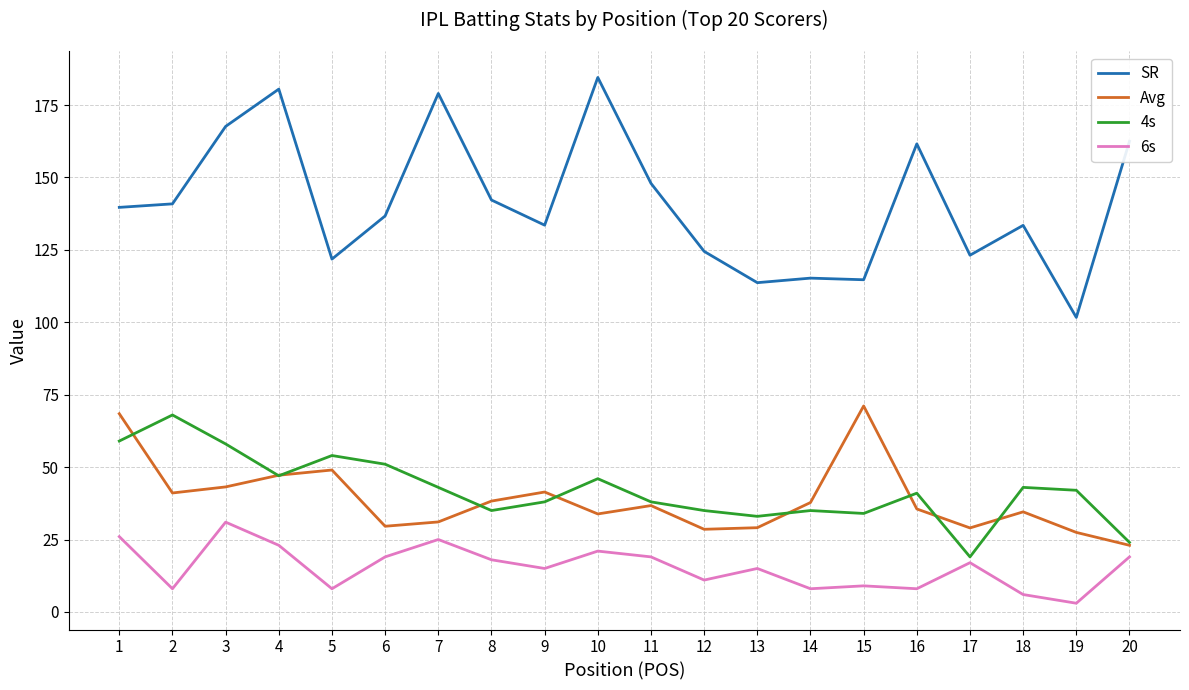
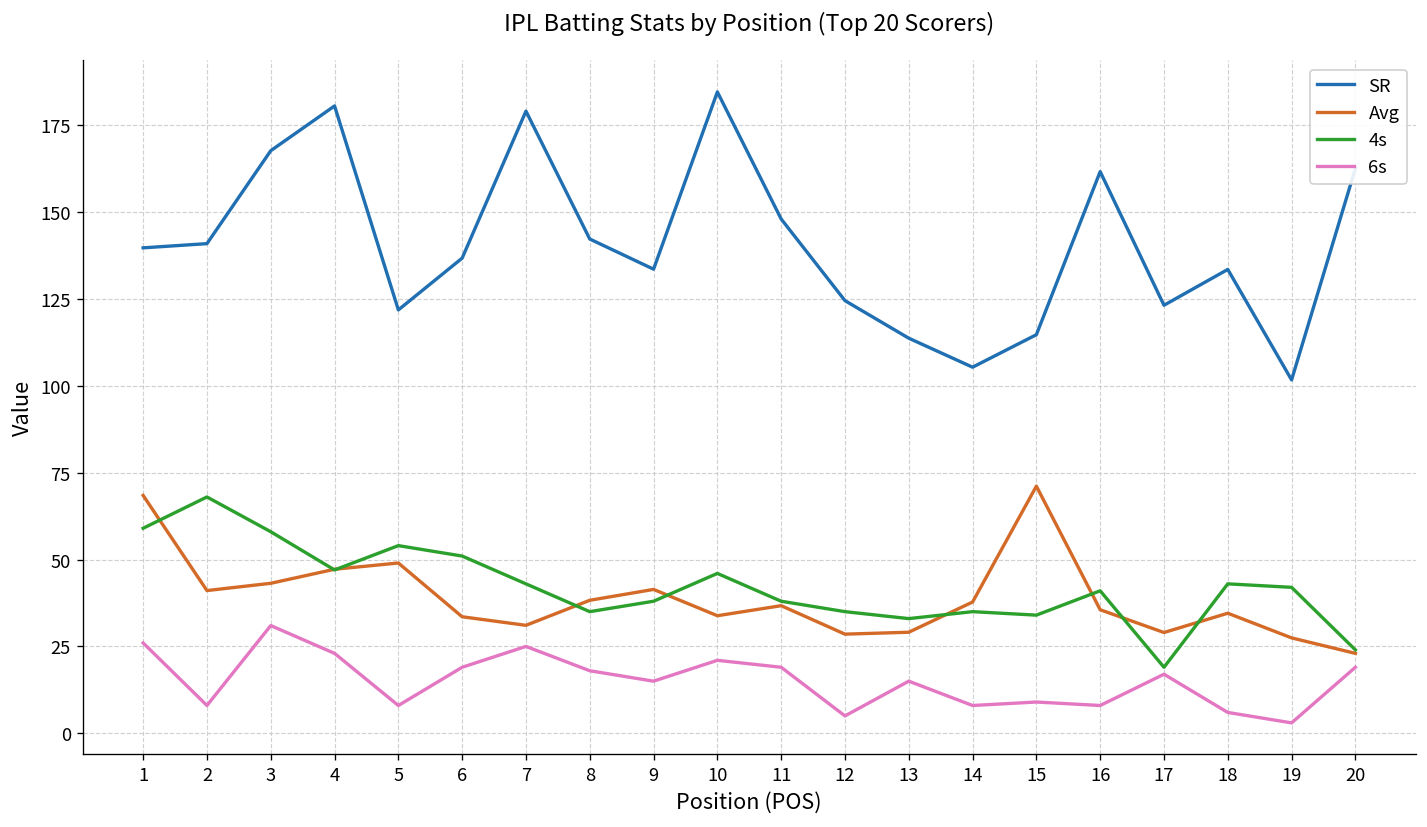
  {
    "SR": {
      "1": 140,
      "2": 141,
      "3": 168,
      "4": 181,
      "5": 122,
      "6": 137,
      "7": 179,
      "8": 142,
      "9": 134,
      "10": 185,
      "11": 148,
      "12": 124,
      "13": 114,
-     "14": 115,
+     "14": 105,
      "15": 115,
      "16": 162,
      "17": 123,
      "18": 133,
      "19": 102
    },
    "Avg": {
      "1": 68,
      "2": 41,
      "3": 43,
      "5": 49,
-     "6": 30,
+     "6": 34,
      "7": 31,
      "8": 38,
      "9": 41,
      "10": 34,
      "11": 37,
      "12": 29,
      "13": 29,
      "14": 38,
      "15": 71,
      "16": 36,
      "17": 29,
      "18": 35,
      "19": 27,
      "20": 23
    },
    "4s": {
      "1": 59,
      "2": 68,
      "3": 58,
      "5": 54,
      "6": 51,
      "7": 43,
      "8": 35,
      "9": 38,
      "10": 46,
      "11": 38,
      "12": 35,
      "13": 33,
      "14": 35,
      "15": 34,
      "16": 41,
      "17": 19,
      "18": 43,
      "19": 42,
      "20": 24
    },
    "6s": {
      "1": 26,
      "2": 8,
      "3": 31,
      "4": 23,
      "5": 8,
      "6": 19,
      "7": 25,
      "8": 18,
      "9": 15,
      "10": 21,
      "11": 19,
-     "12": 11,
+     "12": 5,
      "13": 15,
      "14": 8,
      "15": 9,
      "16": 8,
      "17": 17,
      "18": 6,
      "19": 3,
      "20": 19
    }
  }
